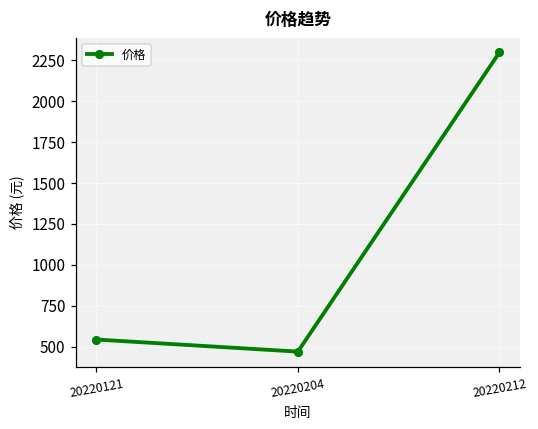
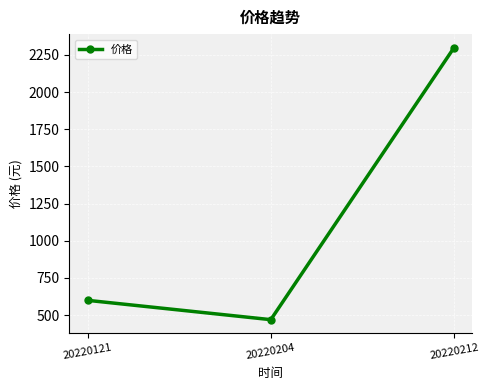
  {
-   "20220121": 540,
+   "20220121": 600,
    "20220204": 470,
    "20220212": 2300
  }
